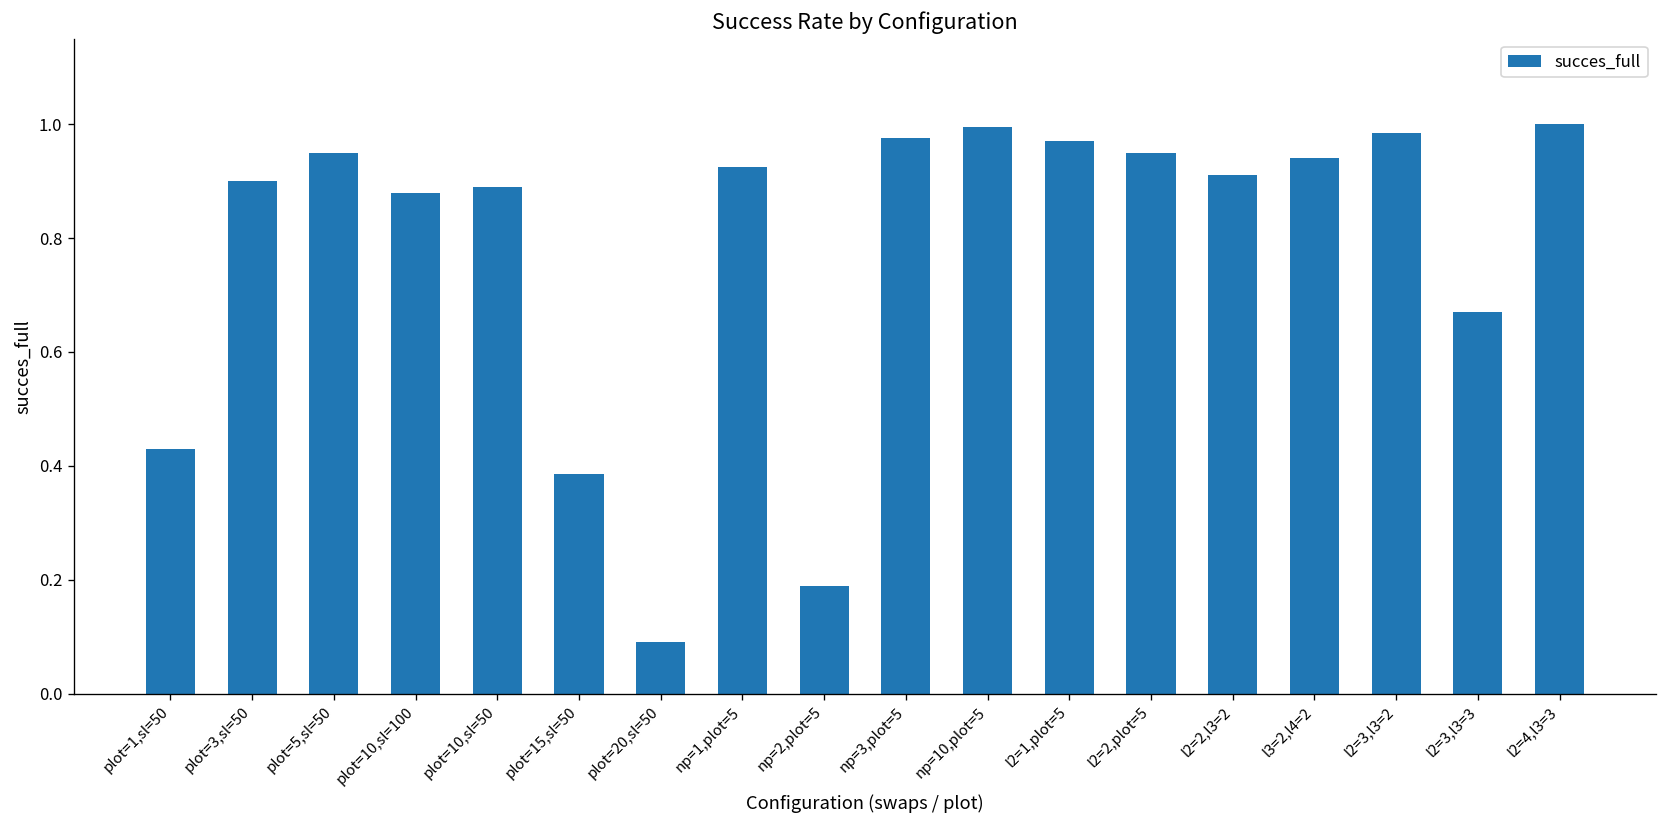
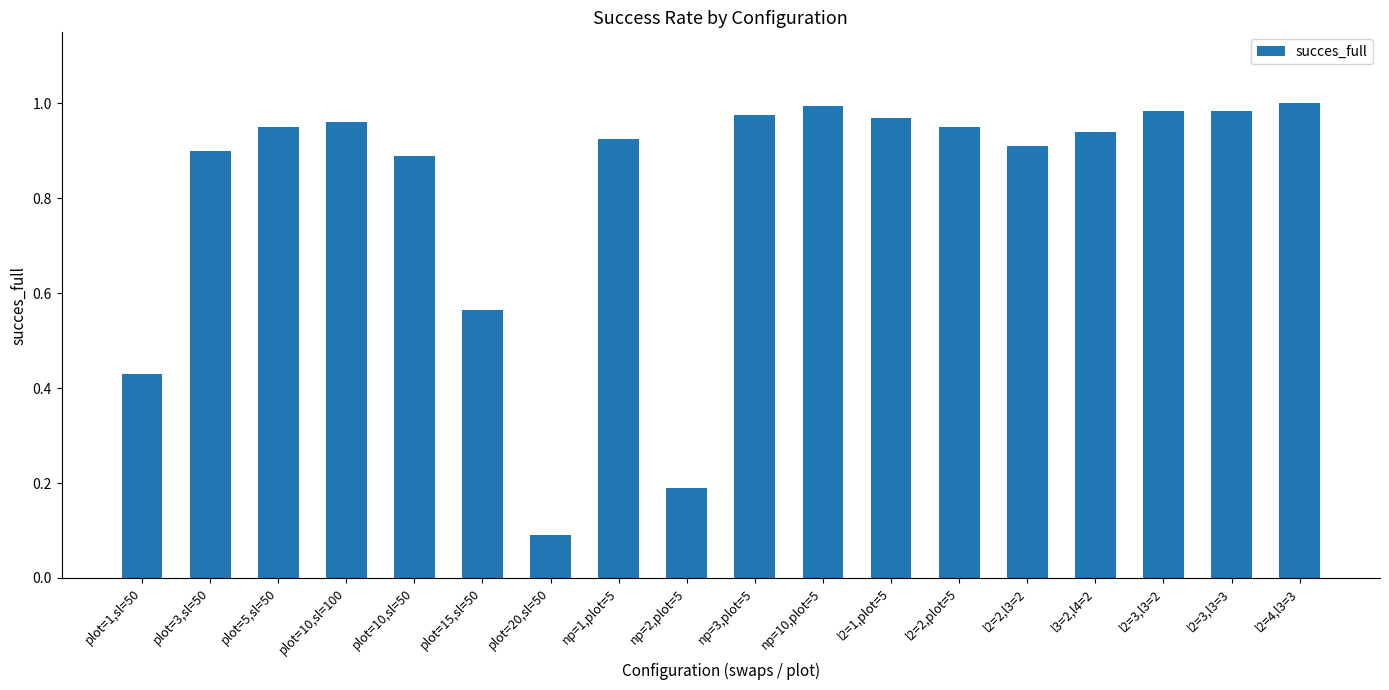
  {
    "plot=1,sl=50": 0.43,
    "plot=3,sl=50": 0.90,
    "plot=5,sl=50": 0.95,
-   "plot=10,sl=100": 0.88,
+   "plot=10,sl=100": 0.96,
    "plot=10,sl=50": 0.89,
-   "plot=15,sl=50": 0.39,
+   "plot=15,sl=50": 0.57,
    "plot=20,sl=50": 0.09,
    "np=1,plot=5": 0.93,
    "np=2,plot=5": 0.19,
    "np=3,plot=5": 0.98,
    "np=10,plot=5": 1.00,
    "l2=1,plot=5": 0.97,
    "l2=2,plot=5": 0.95,
    "l2=2,l3=2": 0.91,
    "l3=2,l4=2": 0.94,
    "l2=3,l3=2": 0.99,
-   "l2=3,l3=3": 0.67,
+   "l2=3,l3=3": 0.99,
    "l2=4,l3=3": 1.00
  }
